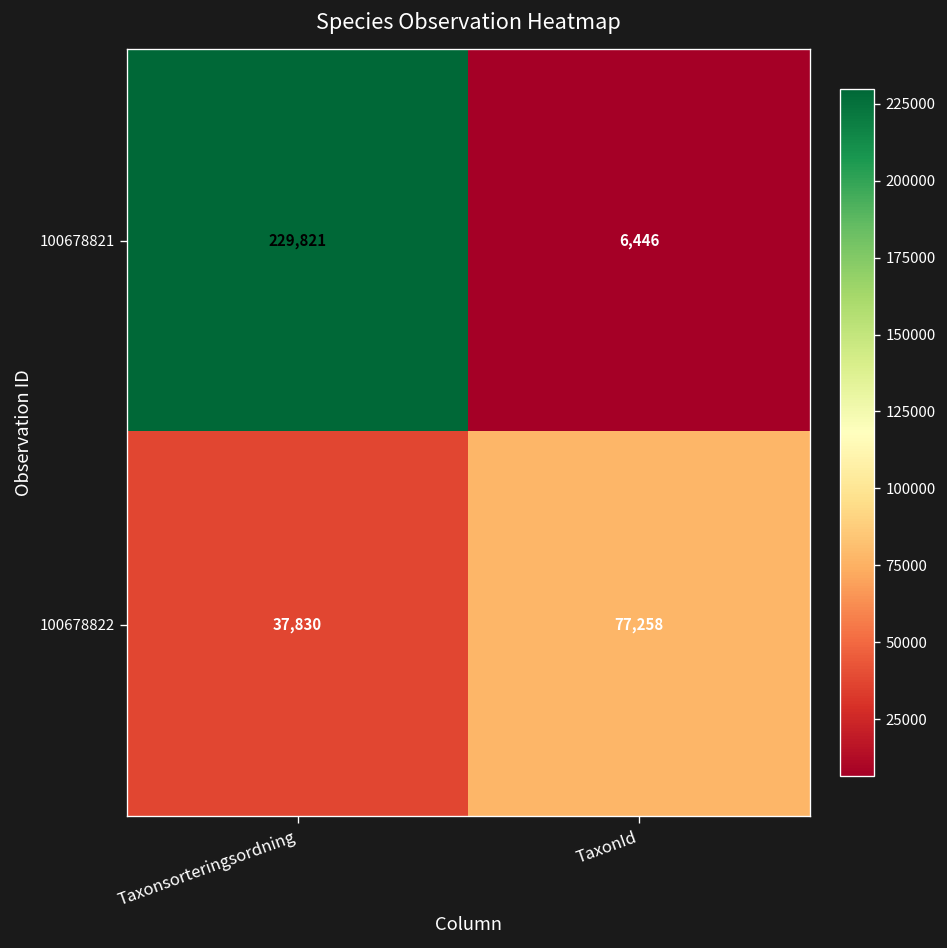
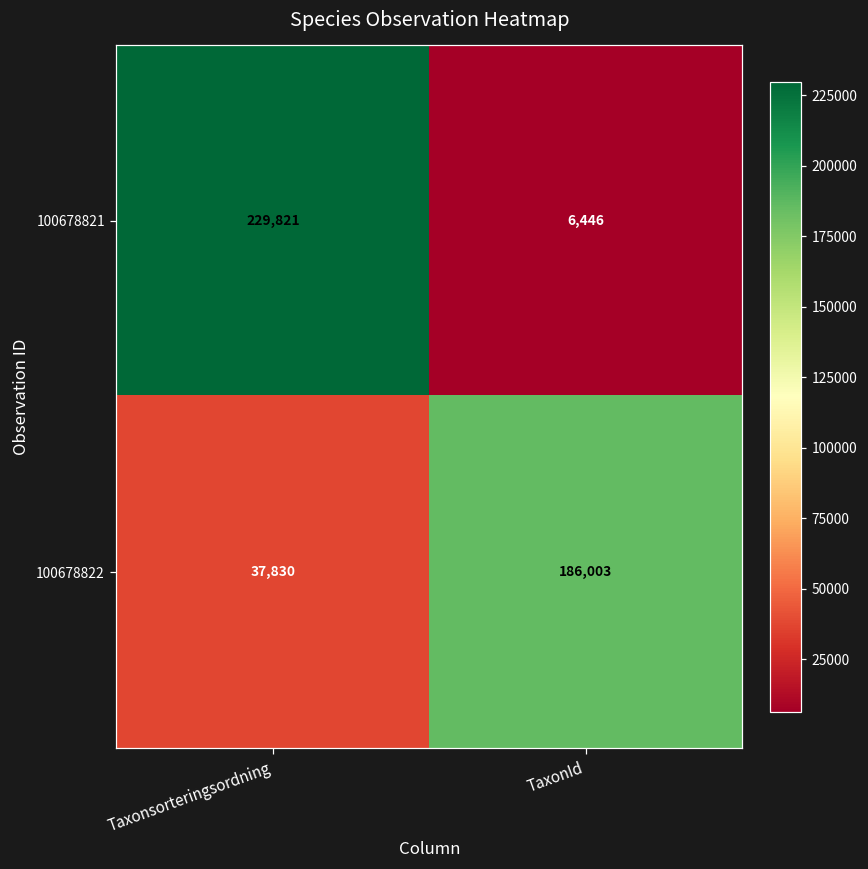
  {
    "100678821": {
      "Taxonsorteringsordning": "229,821",
      "TaxonId": "6,446"
    },
    "100678822": {
      "Taxonsorteringsordning": "37,830",
-     "TaxonId": "77,258"
+     "TaxonId": "186,003"
    }
  }
